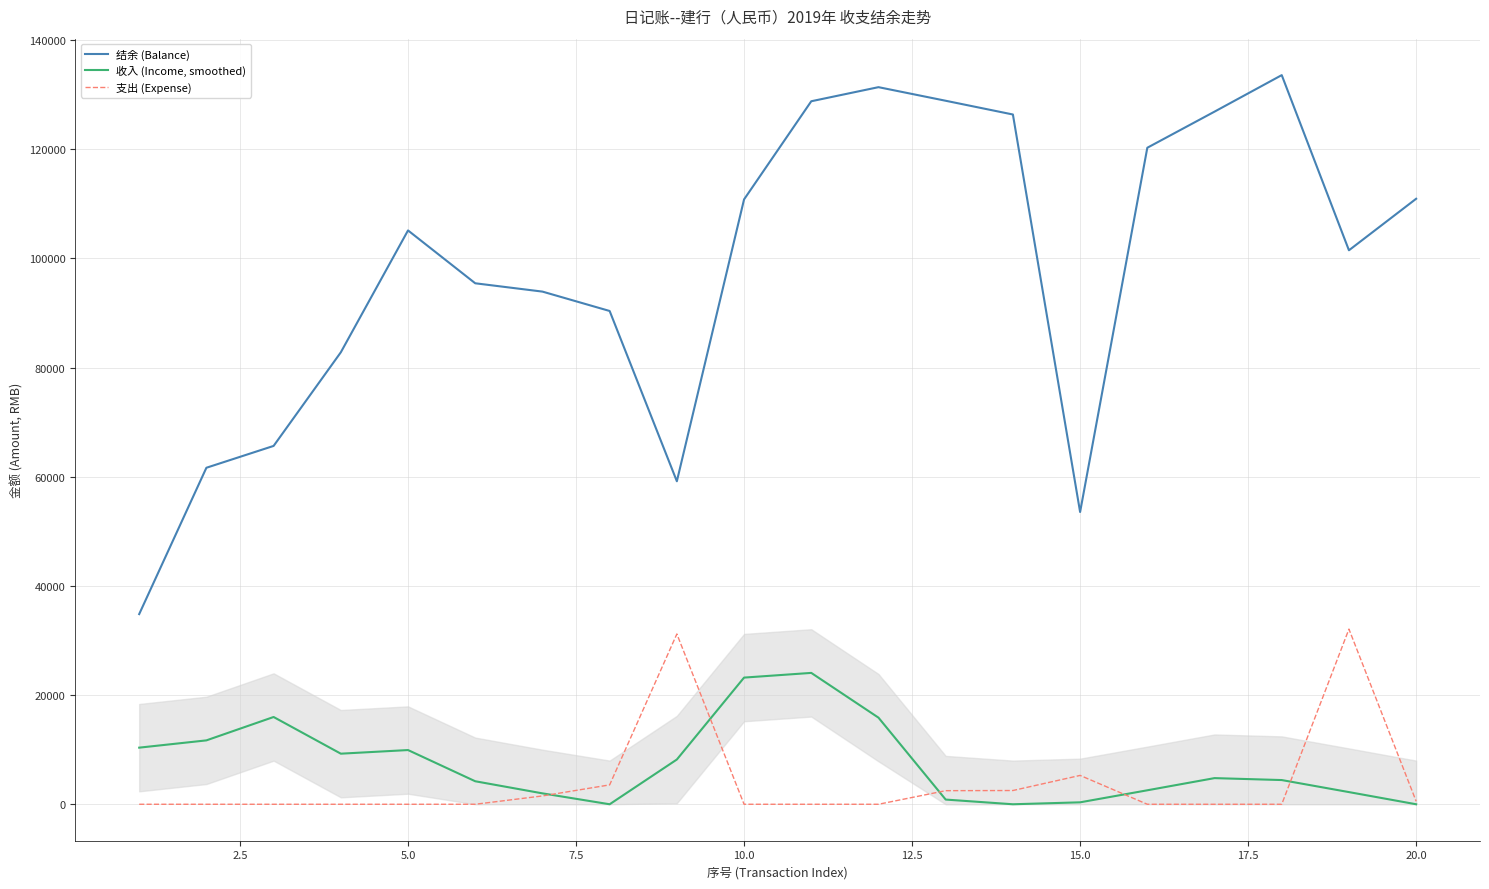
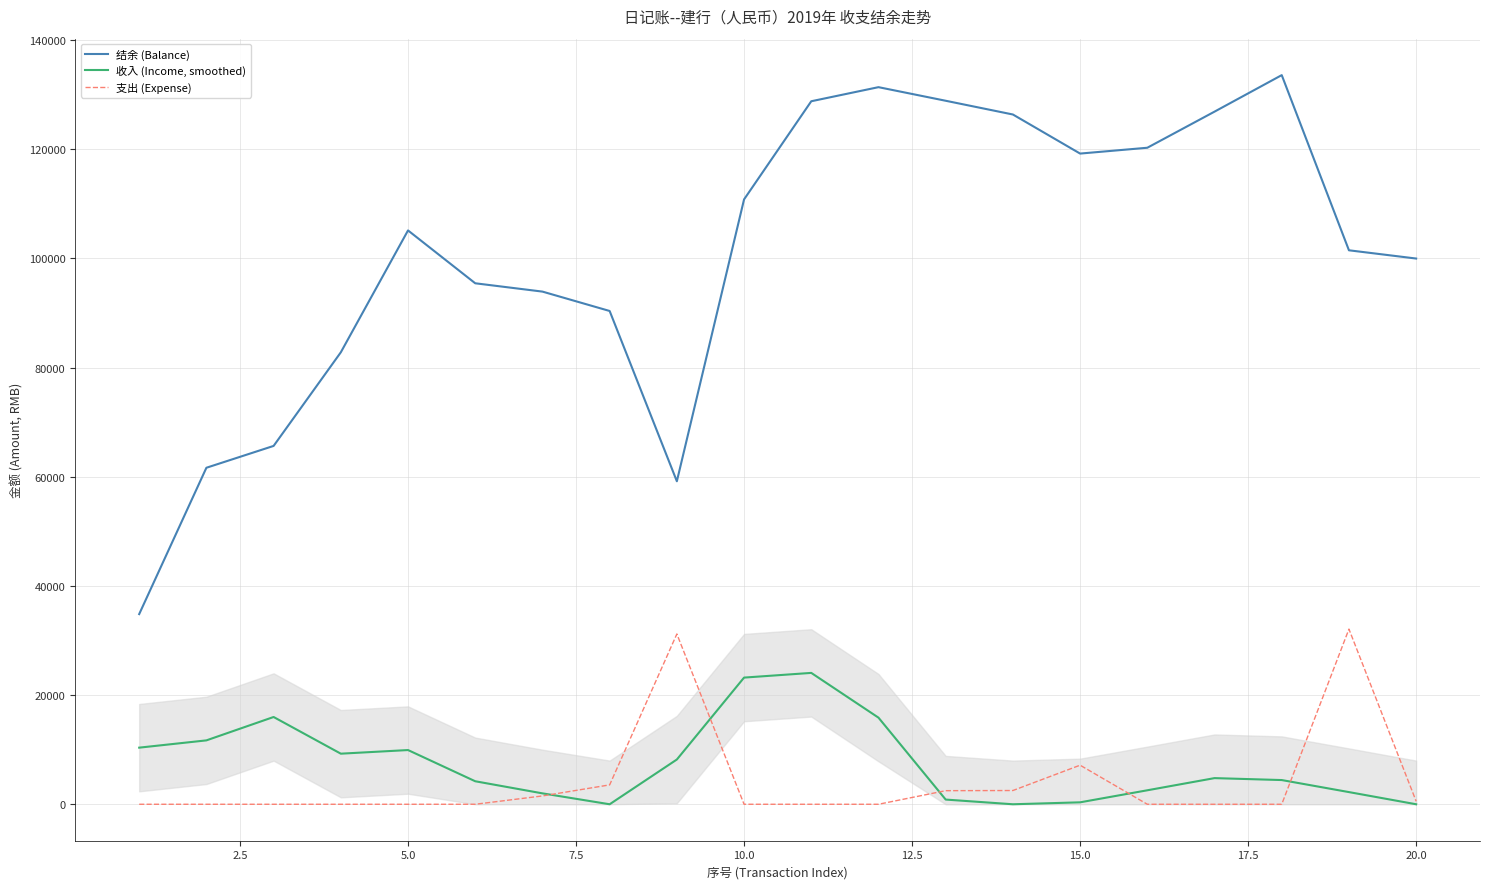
  {
    "结余 (Balance)": {
      "5.0": 105000,
      "10.0": 111000,
-     "15.0": 54000,
-     "20.0": 111000
+     "15.0": 119000,
+     "20.0": 100000
    },
    "收入 (Income, smoothed)": {
      "5.0": 10000,
      "10.0": 23000,
      "15.0": 0,
      "20.0": 0
    },
    "支出 (Expense)": {
      "5.0": 0,
      "10.0": 0,
-     "15.0": 5000,
+     "15.0": 7000,
      "20.0": 1000
    }
  }
